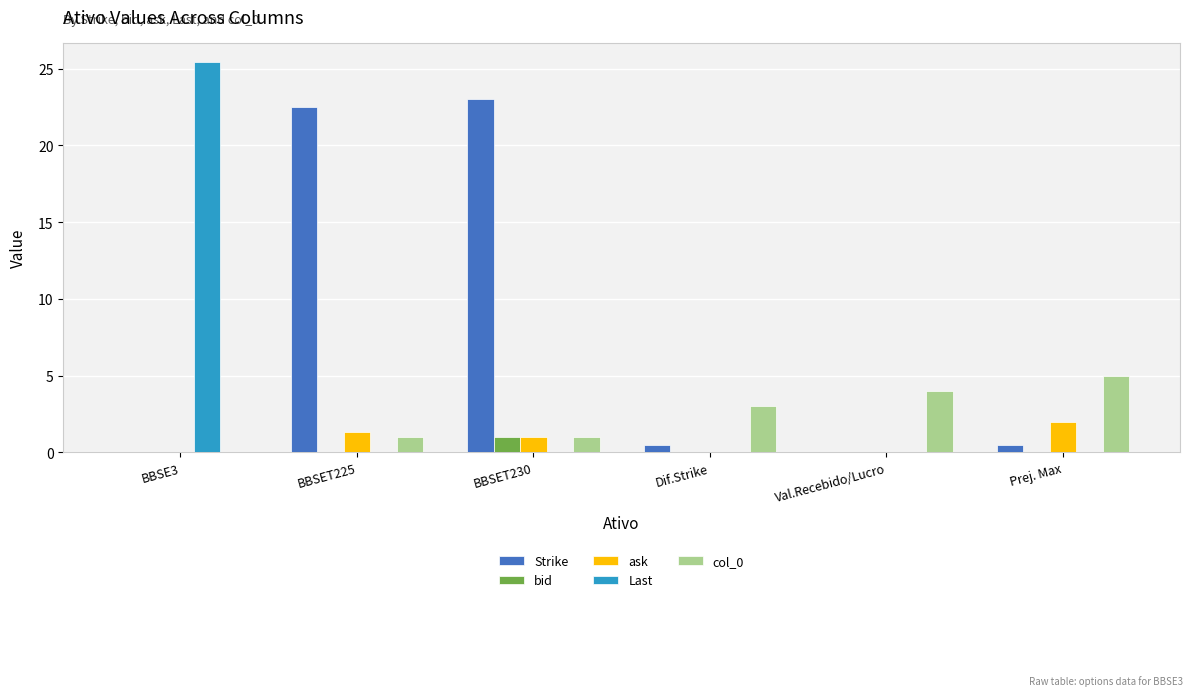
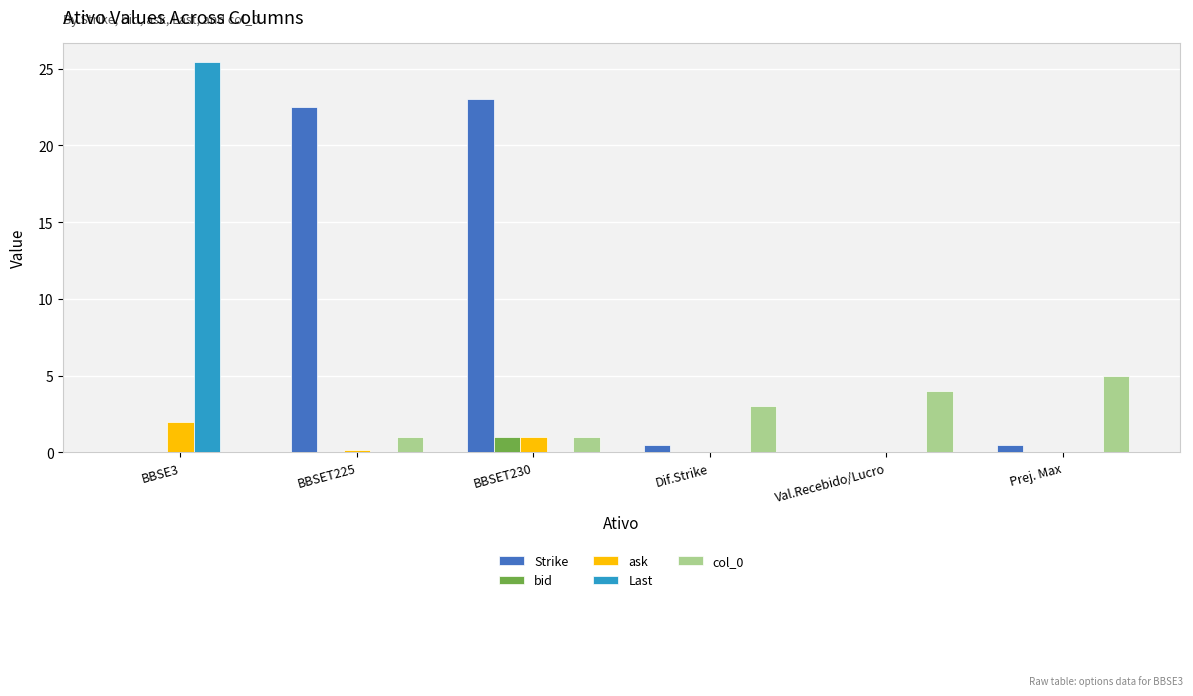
  {
    "bid": {
      "BBSE3": 0.0,
      "BBSET225": 0.0,
      "BBSET230": 1.0,
      "Dif.Strike": 0.0,
      "Val.Recebido/Lucro": 0.0,
      "Prej. Max": 0.0
    },
    "ask": {
-     "BBSE3": 0,
-     "BBSET225": 1.4,
+     "BBSE3": 2,
+     "BBSET225": 0.2,
      "BBSET230": 1.0,
      "Dif.Strike": 0.0,
      "Val.Recebido/Lucro": 0.0,
-     "Prej. Max": 2
+     "Prej. Max": 0
    },
    "col_0": {
      "BBSE3": 0.0,
      "BBSET225": 1.0,
      "BBSET230": 1.0,
      "Dif.Strike": 3.0,
      "Val.Recebido/Lucro": 4.0,
      "Prej. Max": 5.0
    }
  }
